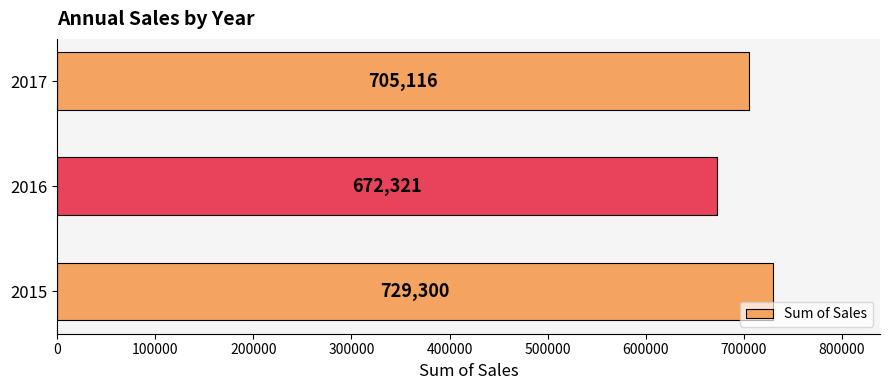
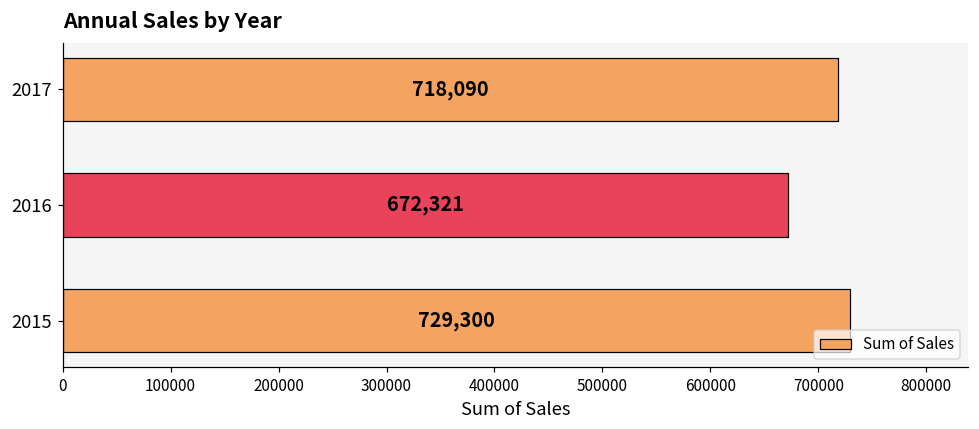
  {
-   "2017": "705,116",
+   "2017": "718,090",
    "2016": "672,321",
    "2015": "729,300"
  }
